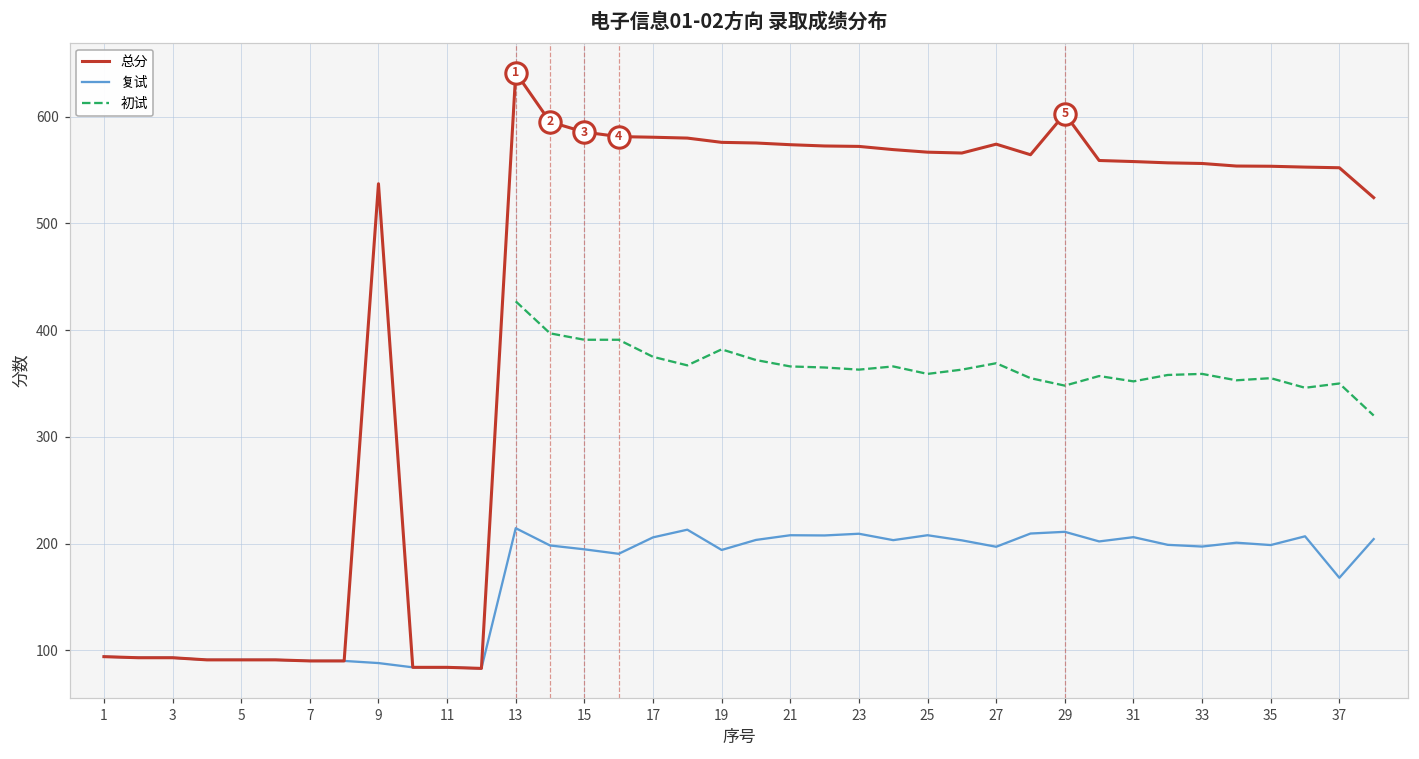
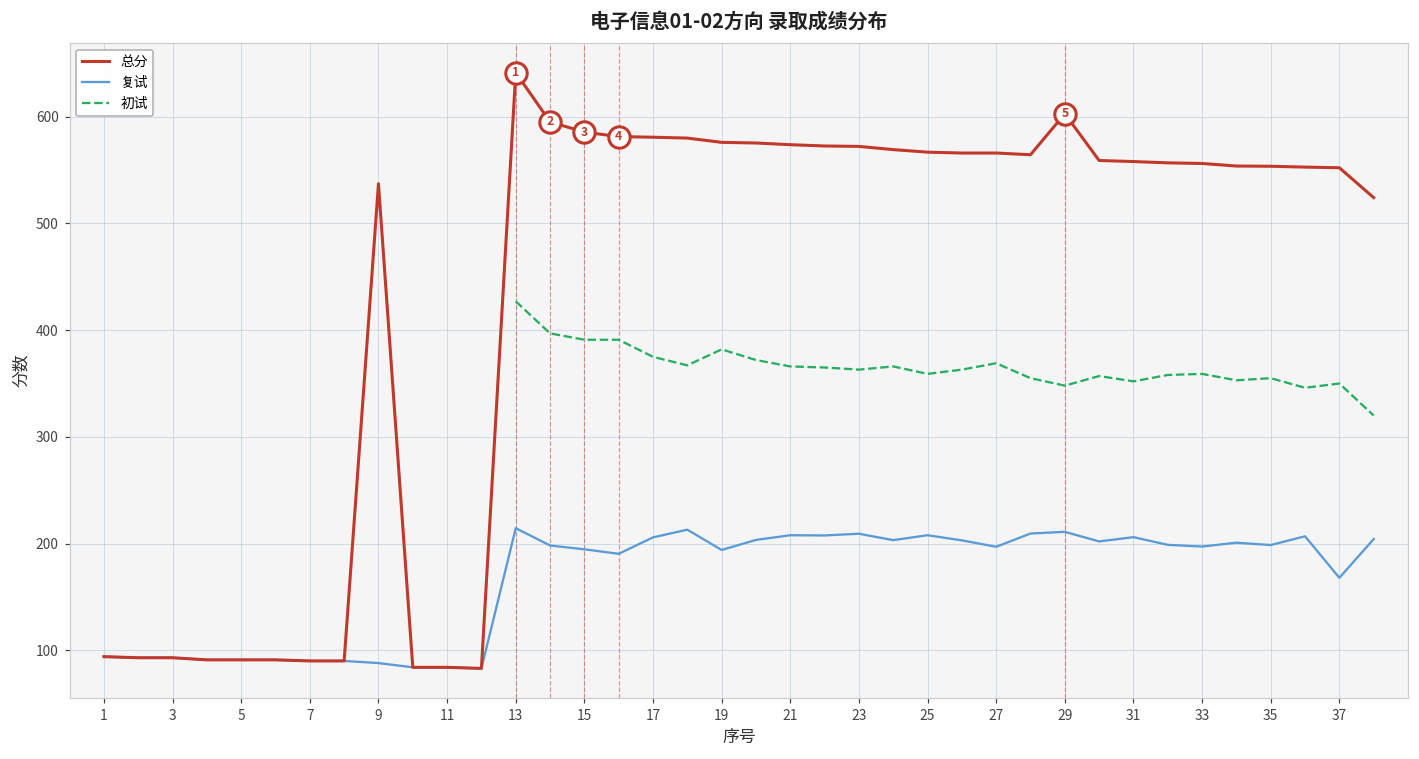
  {
    "总分": {
      "9": 540,
      "17": 580,
      "19": 580,
      "21": 570,
      "23": 570,
      "25": 570,
-     "27": 574,
+     "27": 566,
      "31": 560,
      "33": 560,
      "35": 550,
      "37": 550
    },
    "复试": {
      "9": 90,
      "13": 210,
      "15": 190,
      "17": 210,
      "19": 190,
      "21": 210,
      "23": 210,
      "25": 210,
      "27": 200,
      "29": 210,
      "31": 210,
      "33": 200,
      "35": 200,
      "37": 170
    },
    "初试": {
      "13": 430,
      "15": 390,
      "17": 380,
      "19": 380,
      "21": 370,
      "23": 360,
      "25": 360,
      "27": 370,
      "29": 350,
      "31": 350,
      "33": 360,
      "35": 360,
      "37": 350
    }
  }
